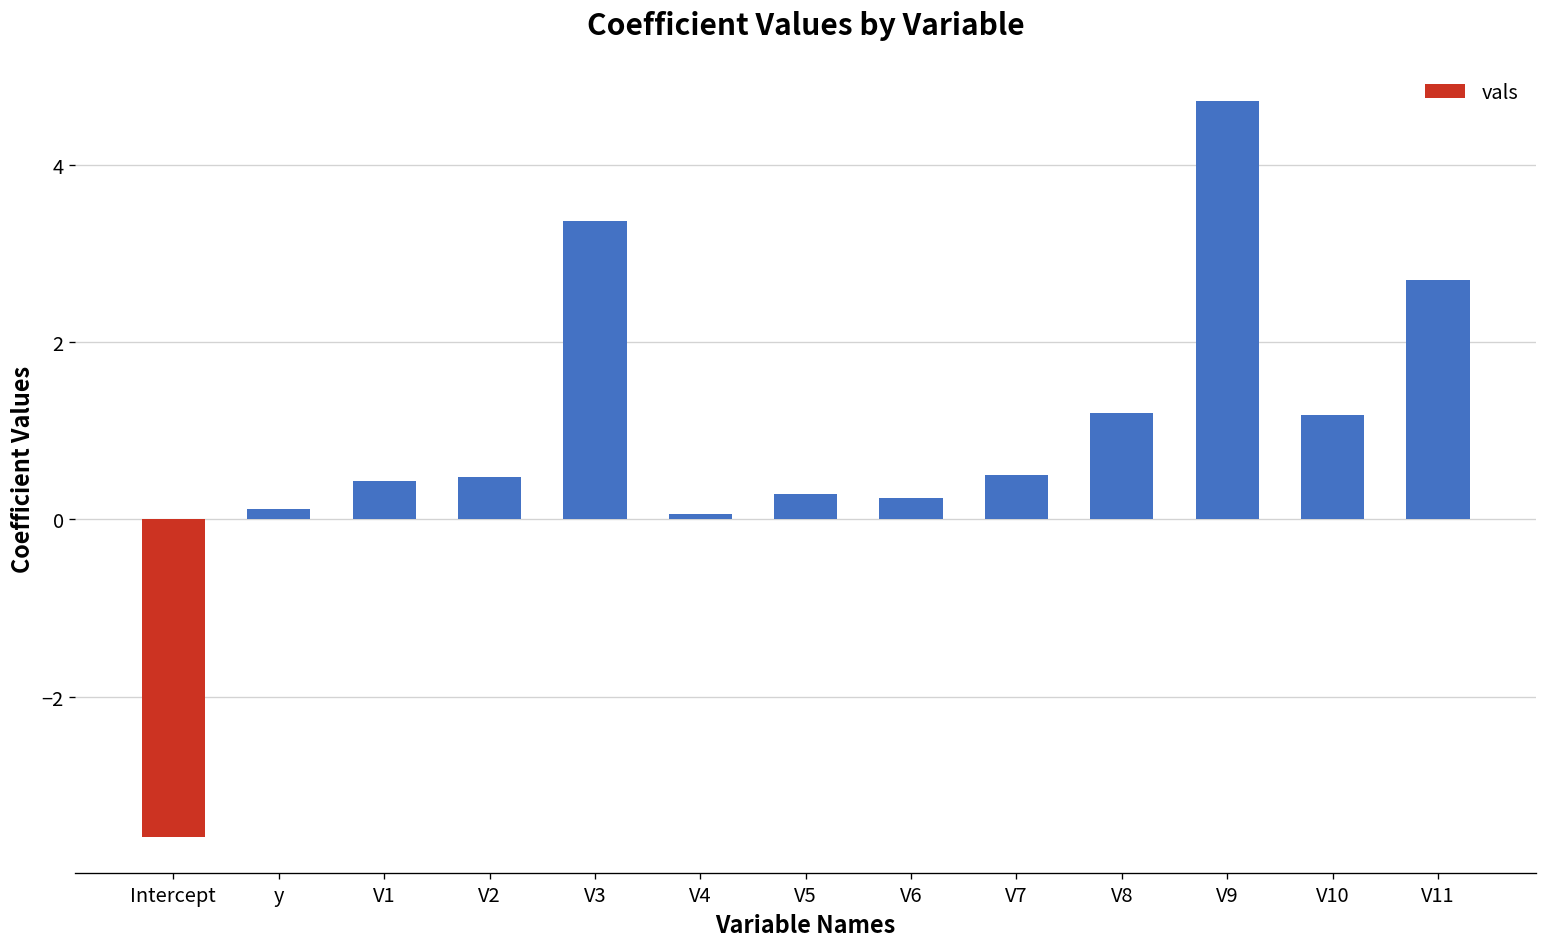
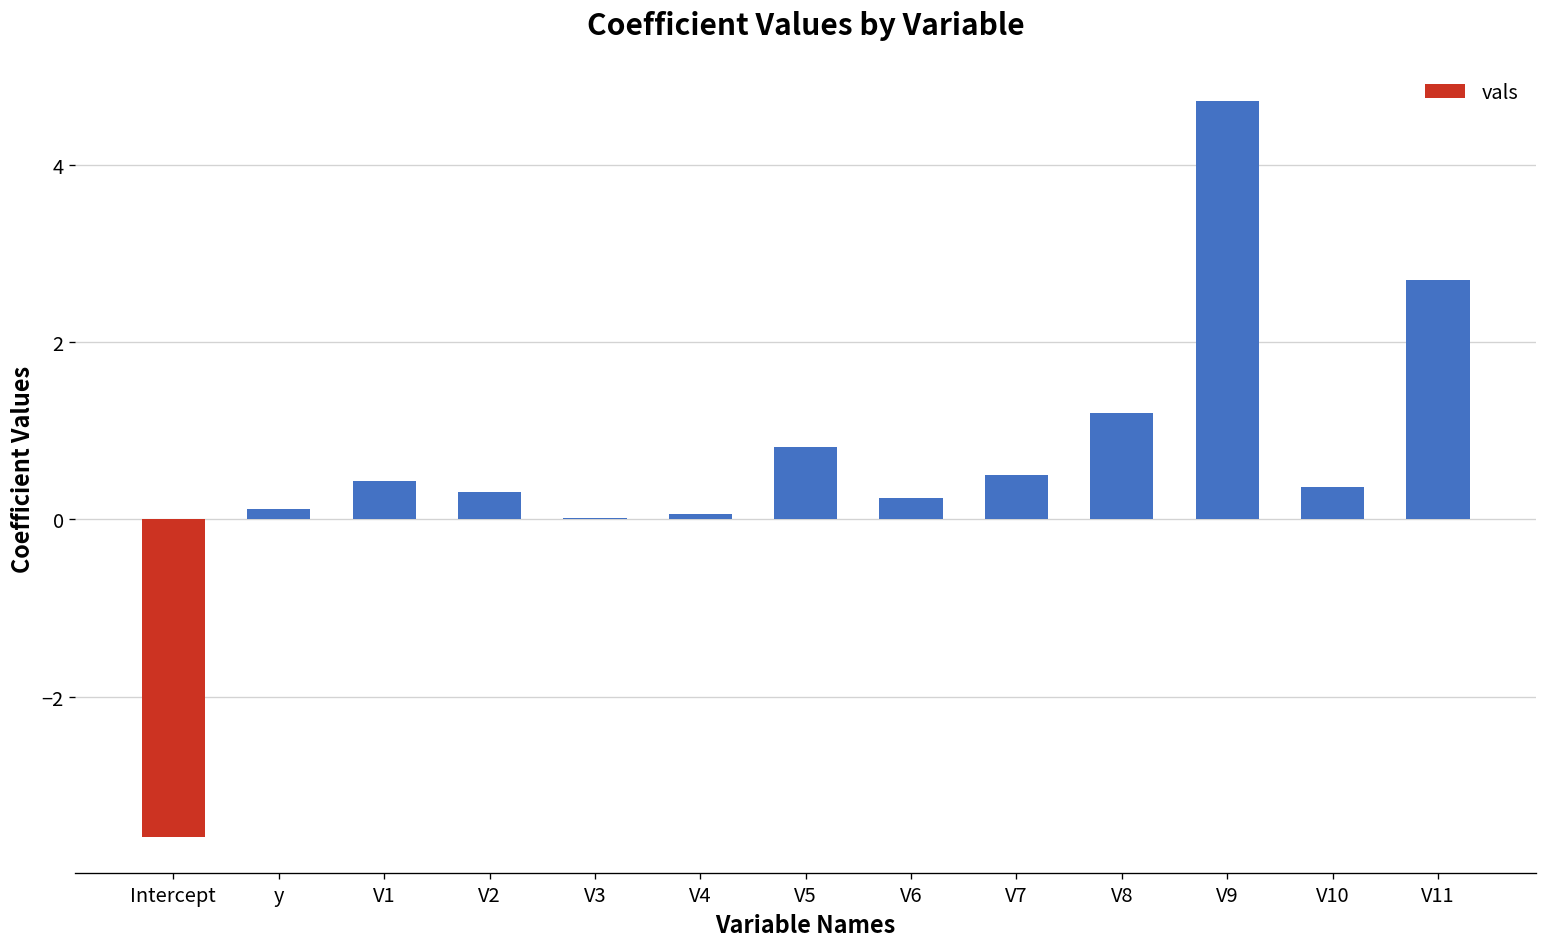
  {
    "Intercept": -3.6,
    "y": 0.1,
    "V1": 0.4,
-   "V2": 0.5,
-   "V3": 3.4,
+   "V2": 0.3,
+   "V3": 0.0,
    "V4": 0.1,
-   "V5": 0.3,
+   "V5": 0.8,
    "V6": 0.2,
    "V7": 0.5,
    "V8": 1.2,
    "V9": 4.7,
-   "V10": 1.2,
+   "V10": 0.4,
    "V11": 2.7
  }
